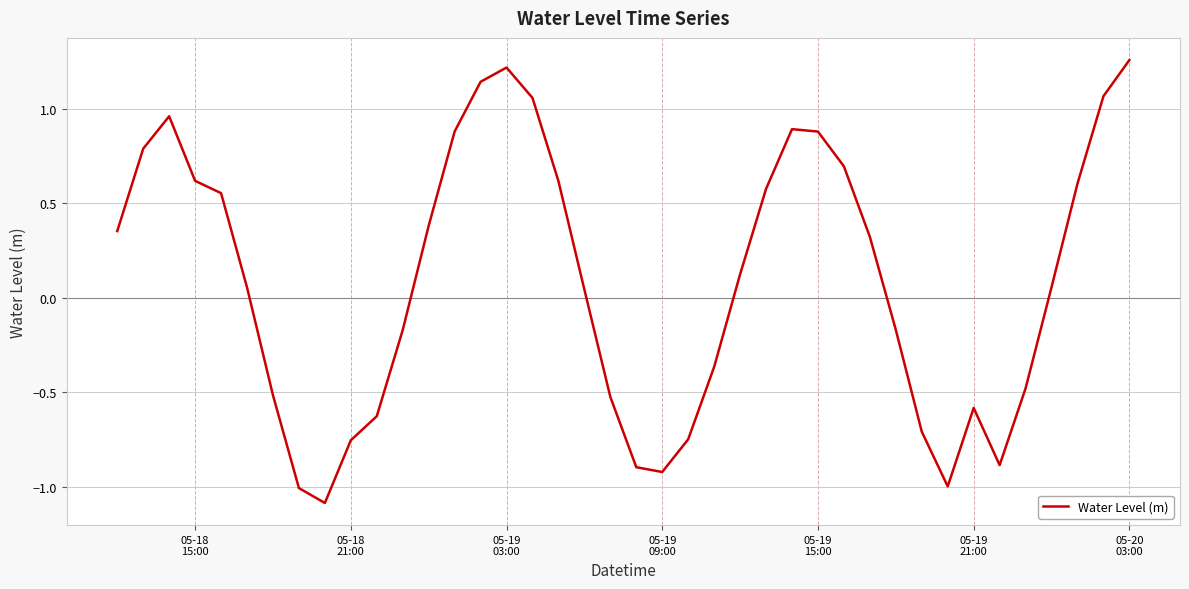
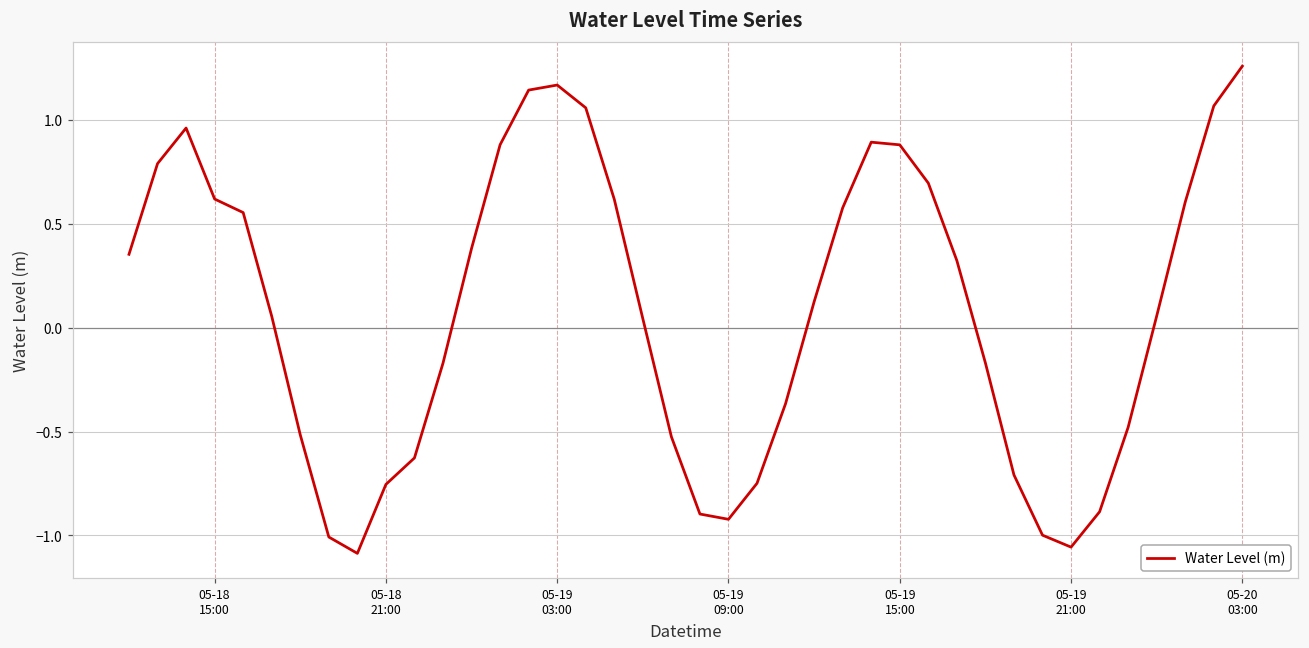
  {
    "05-18 15:00": 0.62,
    "05-18 21:00": -0.75,
-   "05-19 03:00": 1.22,
+   "05-19 03:00": 1.17,
    "05-19 09:00": -0.92,
    "05-19 15:00": 0.88,
-   "05-19 21:00": -0.58,
+   "05-19 21:00": -1.06,
    "05-20 03:00": 1.26
  }
